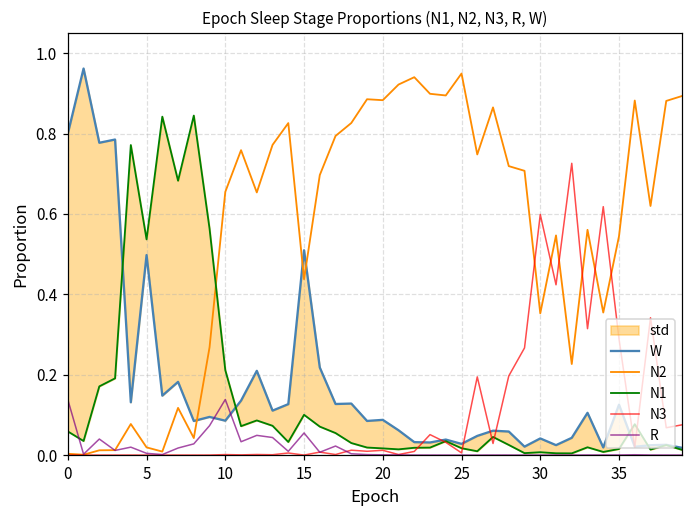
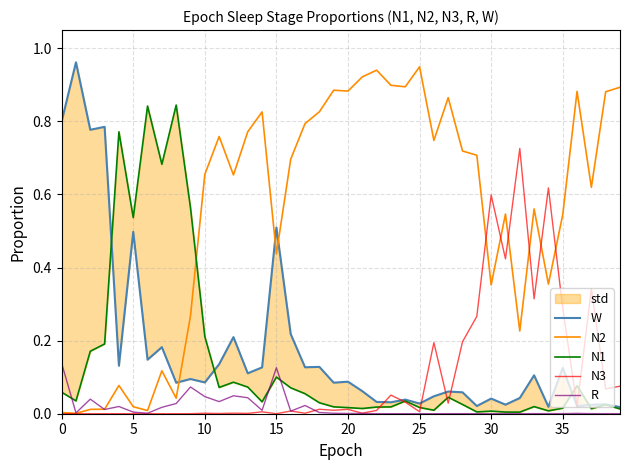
  {
    "W": {
      "5": 0.50,
      "10": 0.09
    },
    "N1": {
      "0": 0.06,
      "15": 0.10,
      "25": 0.02,
      "30": 0.01,
      "35": 0.02
    },
    "N3": {
      "10": 0.00,
      "15": 0.00,
      "30": 0.60
    },
    "R": {
      "0": 0.14,
-     "10": 0.14,
-     "15": 0.06,
+     "10": 0.05,
+     "15": 0.13,
      "20": 0.00,
      "30": 0.00,
      "35": 0.00
    }
  }
